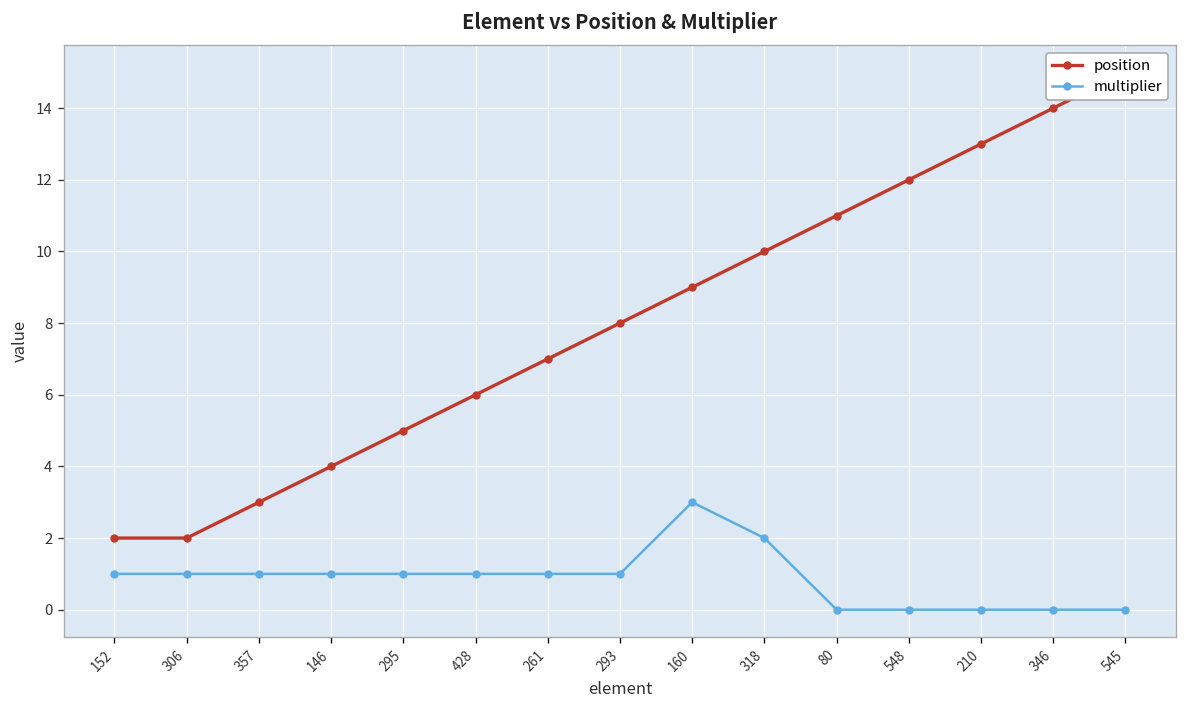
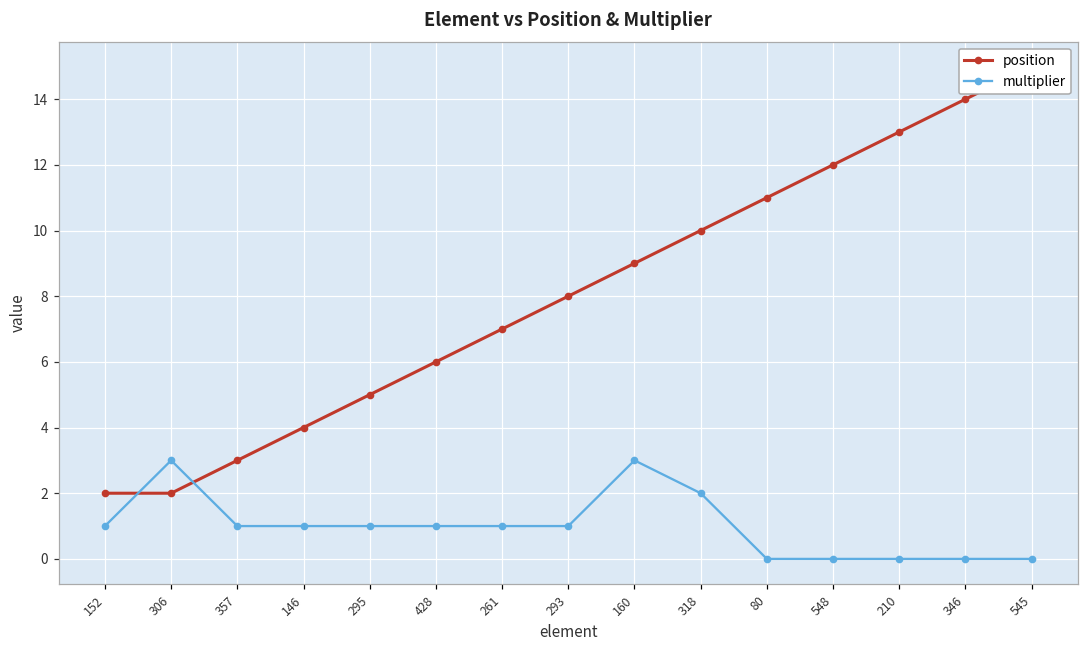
  {
    "position": {
      "152": 2,
      "306": 2,
      "357": 3,
      "146": 4,
      "295": 5,
      "428": 6,
      "261": 7,
      "293": 8,
      "160": 9,
      "318": 10,
      "80": 11,
      "548": 12,
      "210": 13,
      "346": 14
    },
    "multiplier": {
      "152": 1,
-     "306": 1,
+     "306": 3,
      "357": 1,
      "146": 1,
      "295": 1,
      "428": 1,
      "261": 1,
      "293": 1,
      "160": 3,
      "318": 2,
      "80": 0,
      "548": 0,
      "210": 0,
      "346": 0,
      "545": 0
    }
  }
